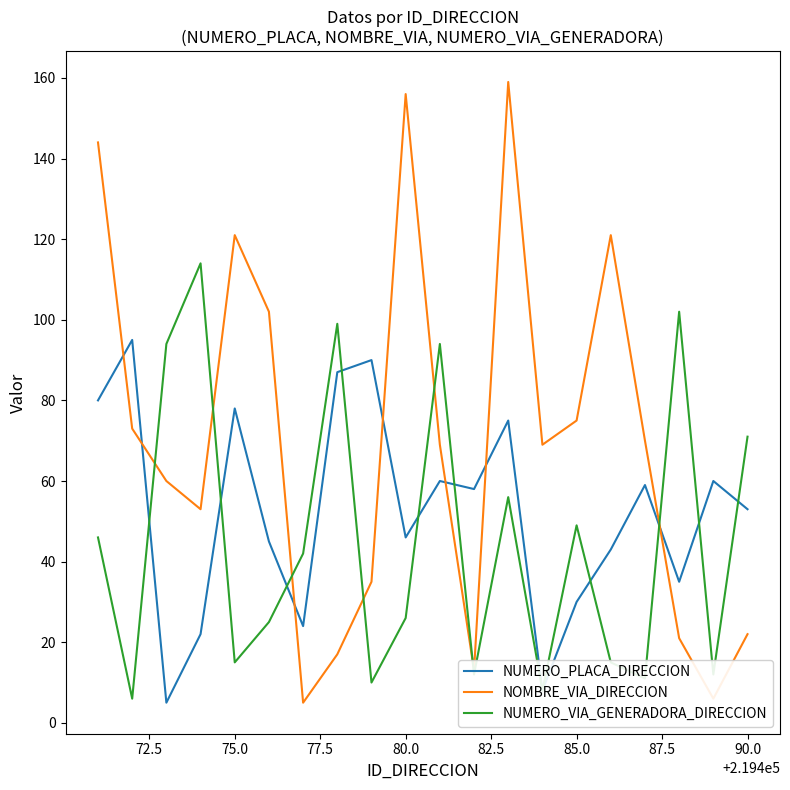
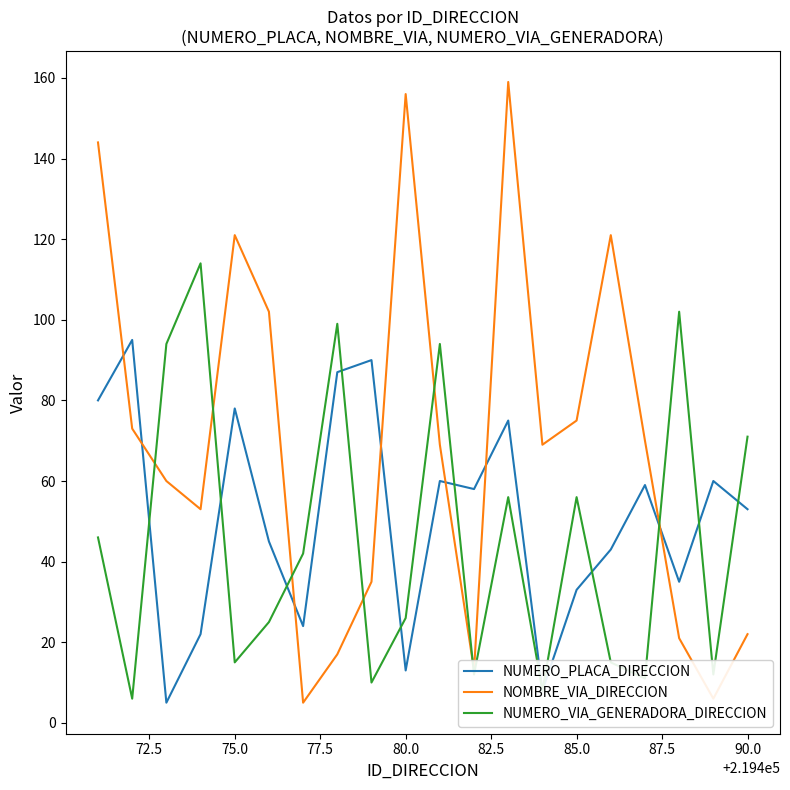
  {
    "NUMERO_PLACA_DIRECCION": {
      "75.0": 78,
-     "80.0": 46,
-     "85.0": 30,
+     "80.0": 13,
+     "85.0": 33,
      "90.0": 53
    },
    "NOMBRE_VIA_DIRECCION": {
      "75.0": 121,
      "80.0": 156,
      "85.0": 75,
      "90.0": 22
    },
    "NUMERO_VIA_GENERADORA_DIRECCION": {
      "75.0": 15,
      "80.0": 26,
-     "85.0": 49,
+     "85.0": 56,
      "90.0": 71
    }
  }
